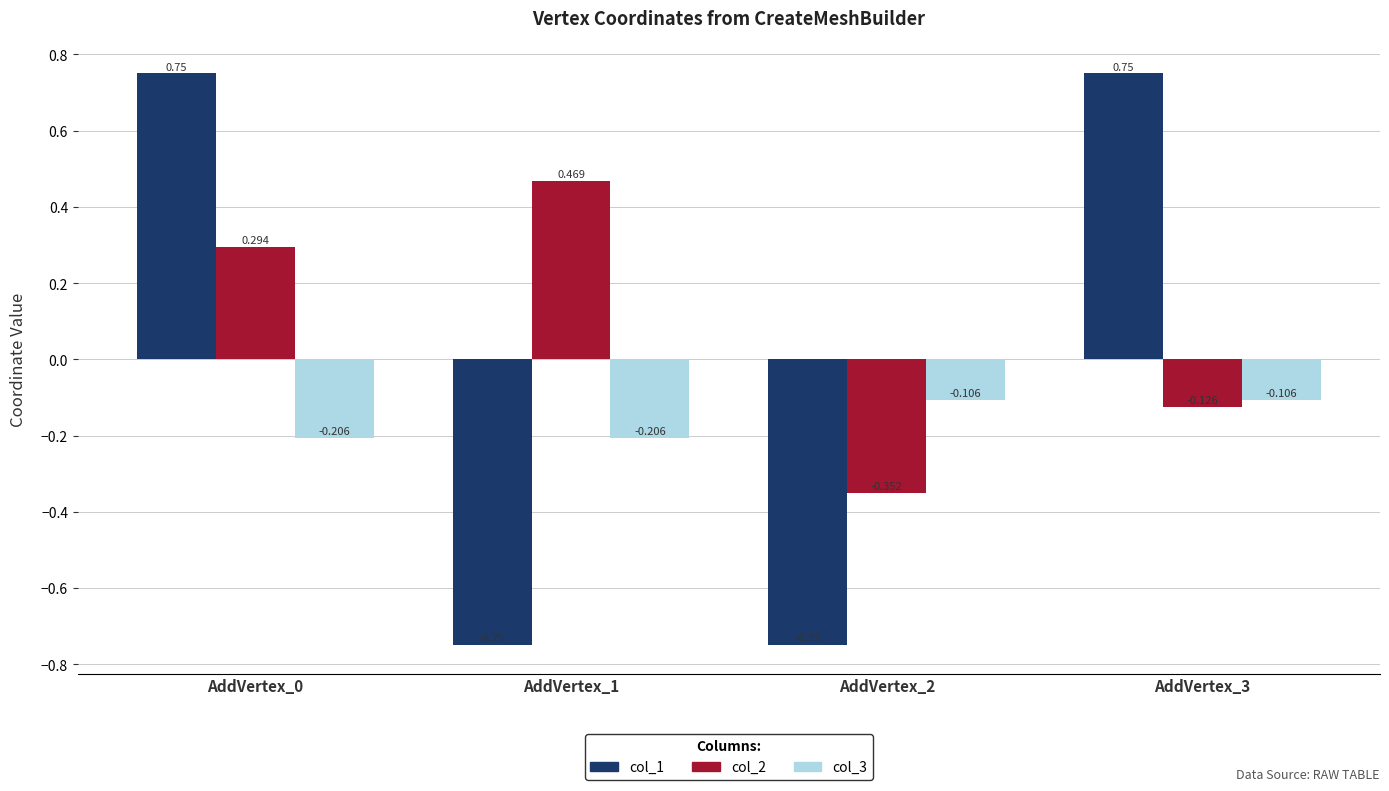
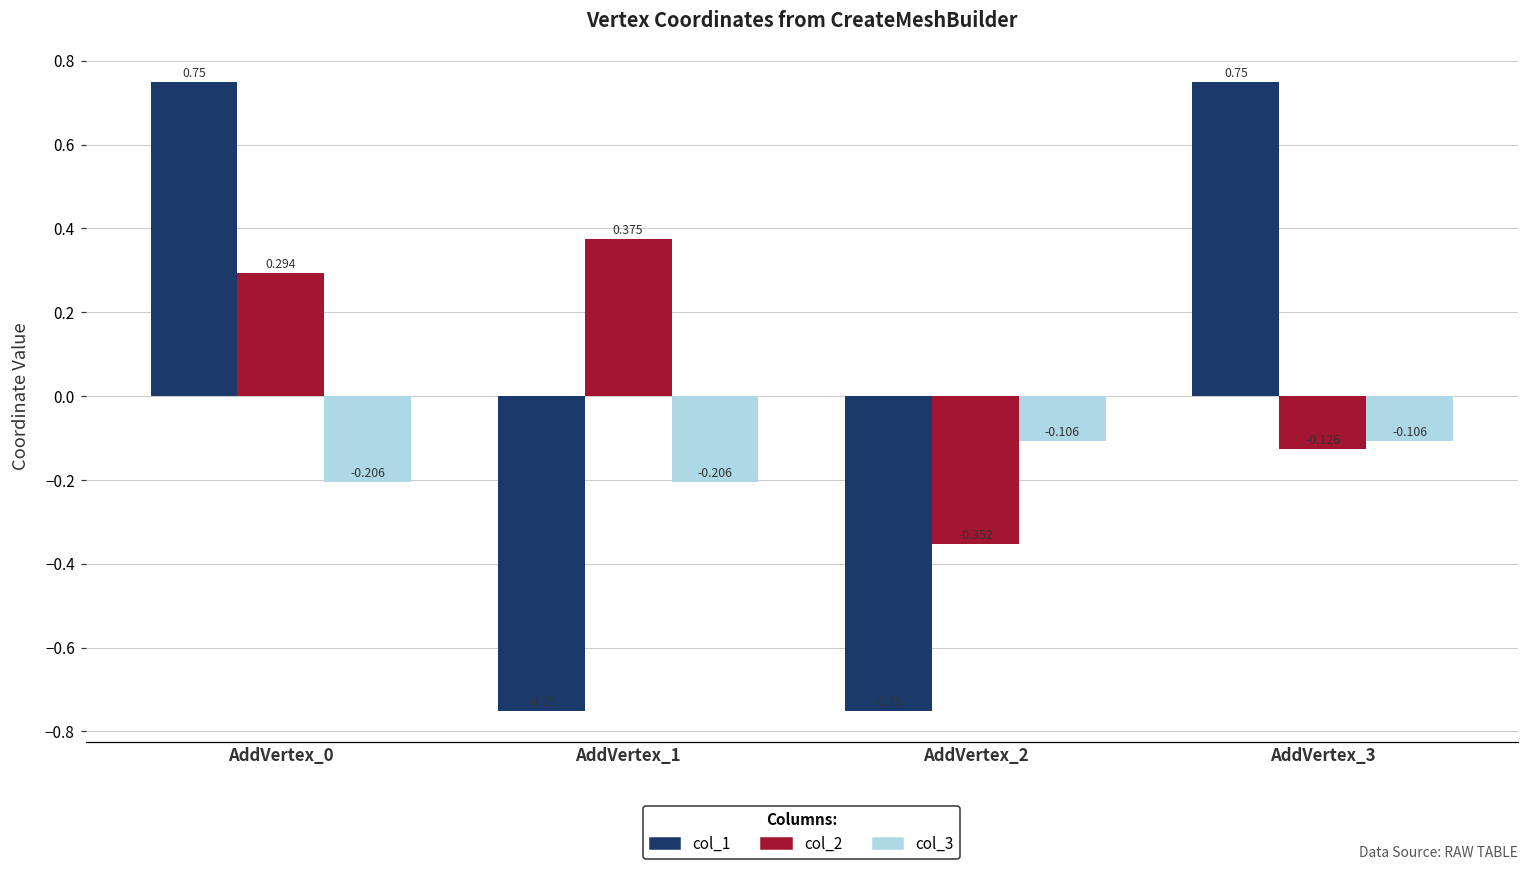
  {
    "col_1": {
      "AddVertex_0": 0.75,
      "AddVertex_1": -0.75,
      "AddVertex_2": -0.75,
      "AddVertex_3": 0.75
    },
    "col_2": {
      "AddVertex_0": 0.294,
-     "AddVertex_1": 0.469,
+     "AddVertex_1": 0.375,
      "AddVertex_2": -0.352,
      "AddVertex_3": -0.126
    },
    "col_3": {
      "AddVertex_0": -0.206,
      "AddVertex_1": -0.206,
      "AddVertex_2": -0.106,
      "AddVertex_3": -0.106
    }
  }
